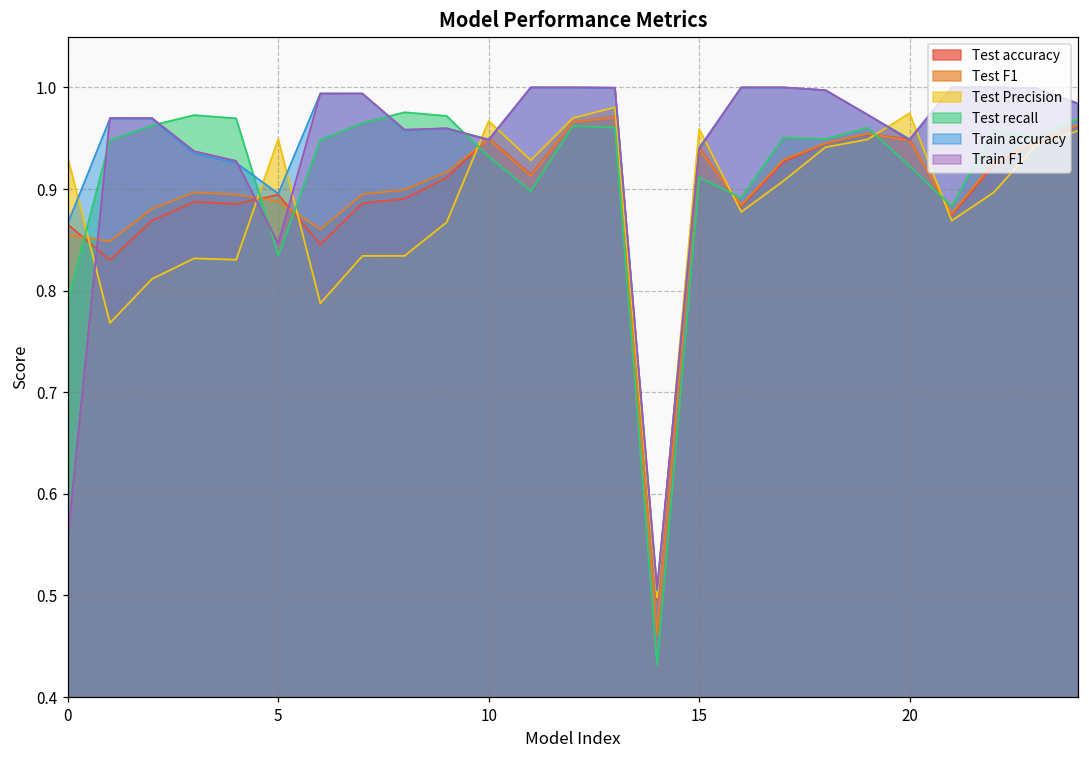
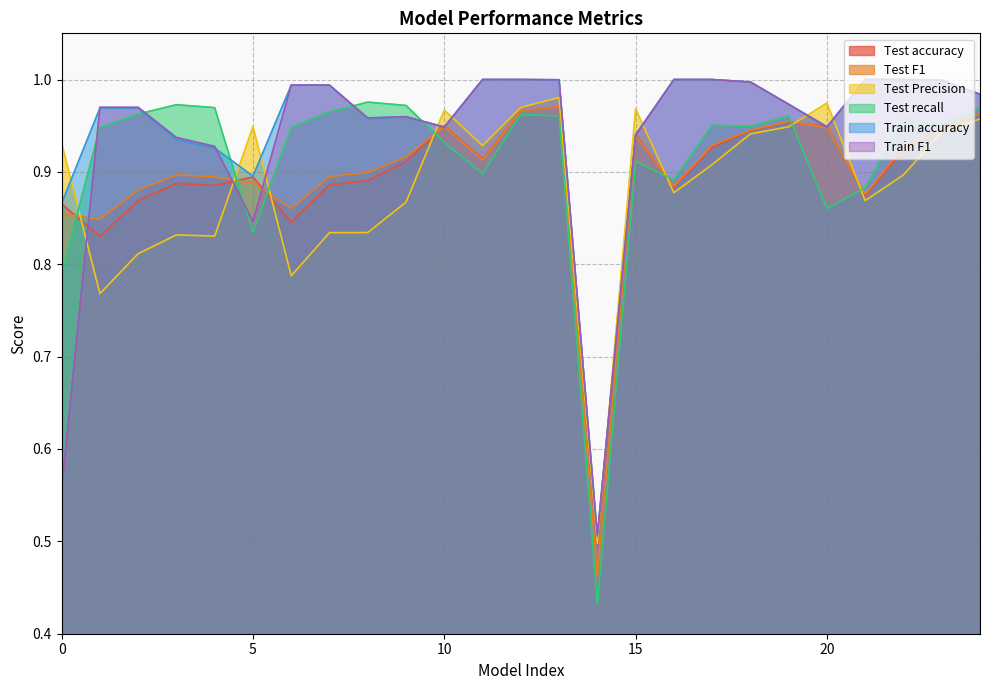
  {
    "Test Precision": {
      "0": 0.93,
      "5": 0.95,
      "10": 0.97,
-     "15": 0.96,
+     "15": 0.97,
      "20": 0.97
    },
    "Test recall": {
      "0": 0.79,
      "5": 0.83,
      "10": 0.93,
      "15": 0.91,
-     "20": 0.92
+     "20": 0.86
    },
    "Train F1": {
      "0": 0.56,
      "5": 0.85
    }
  }
